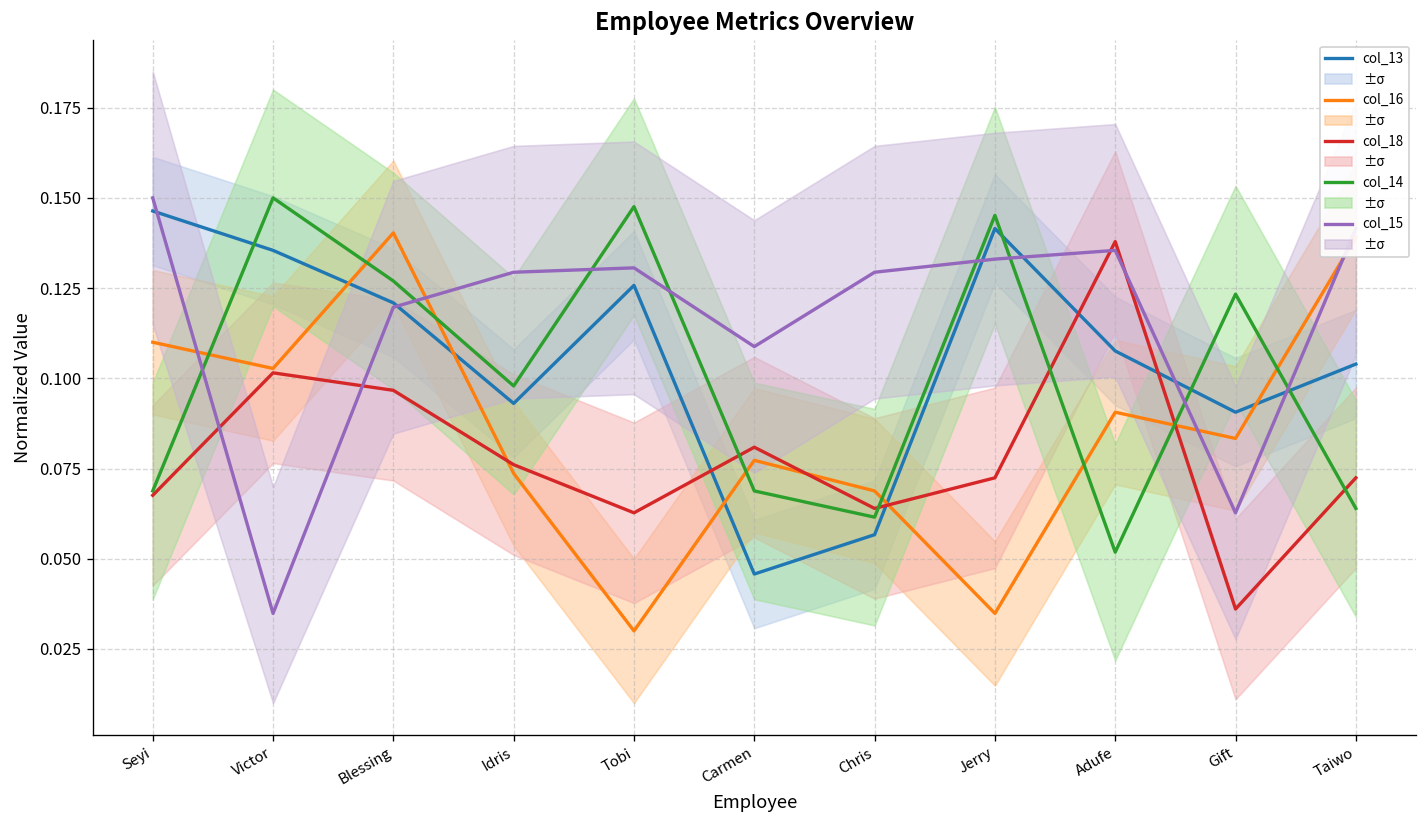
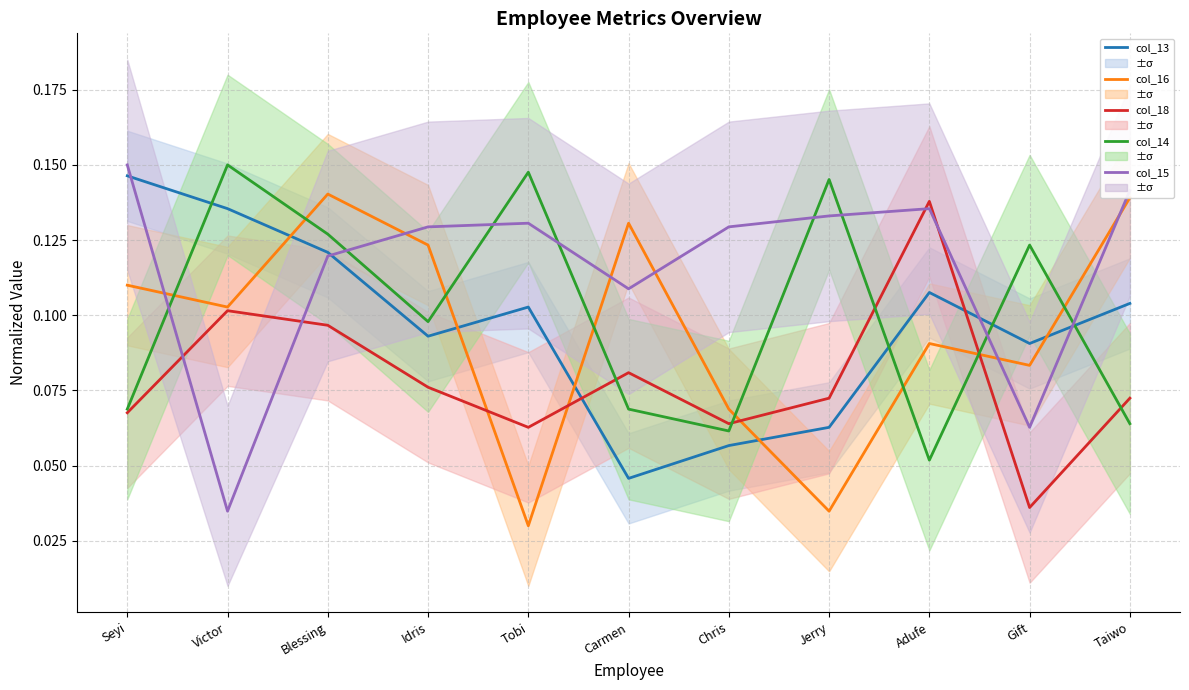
  {
    "col_13": {
      "Seyi": 0.146,
      "Victor": 0.135,
-     "Tobi": 0.126,
+     "Tobi": 0.103,
      "Carmen": 0.046,
      "Chris": 0.057,
-     "Jerry": 0.142,
+     "Jerry": 0.063,
      "Adufe": 0.108,
      "Gift": 0.091,
      "Taiwo": 0.104
    },
    "col_16": {
      "Seyi": 0.110,
      "Victor": 0.103,
      "Blessing": 0.140,
-     "Idris": 0.074,
+     "Idris": 0.123,
      "Tobi": 0.030,
-     "Carmen": 0.077,
+     "Carmen": 0.131,
      "Chris": 0.069,
      "Jerry": 0.035,
      "Adufe": 0.091,
      "Gift": 0.083
    },
    "col_18": {
      "Seyi": 0.068,
      "Victor": 0.102,
      "Blessing": 0.097,
      "Idris": 0.076,
      "Tobi": 0.063,
      "Carmen": 0.081,
      "Chris": 0.064,
      "Jerry": 0.072,
      "Adufe": 0.138,
      "Gift": 0.036,
      "Taiwo": 0.072
    },
    "col_14": {
      "Seyi": 0.069,
      "Blessing": 0.127,
      "Idris": 0.098,
      "Tobi": 0.148,
      "Carmen": 0.069,
      "Chris": 0.062,
      "Jerry": 0.145,
      "Adufe": 0.052,
      "Gift": 0.123,
      "Taiwo": 0.064
    },
    "col_15": {
      "Seyi": 0.150,
      "Victor": 0.035,
      "Blessing": 0.120,
      "Idris": 0.129,
      "Tobi": 0.131,
      "Carmen": 0.109,
      "Chris": 0.129,
      "Jerry": 0.133,
      "Adufe": 0.135,
      "Gift": 0.063
    }
  }
